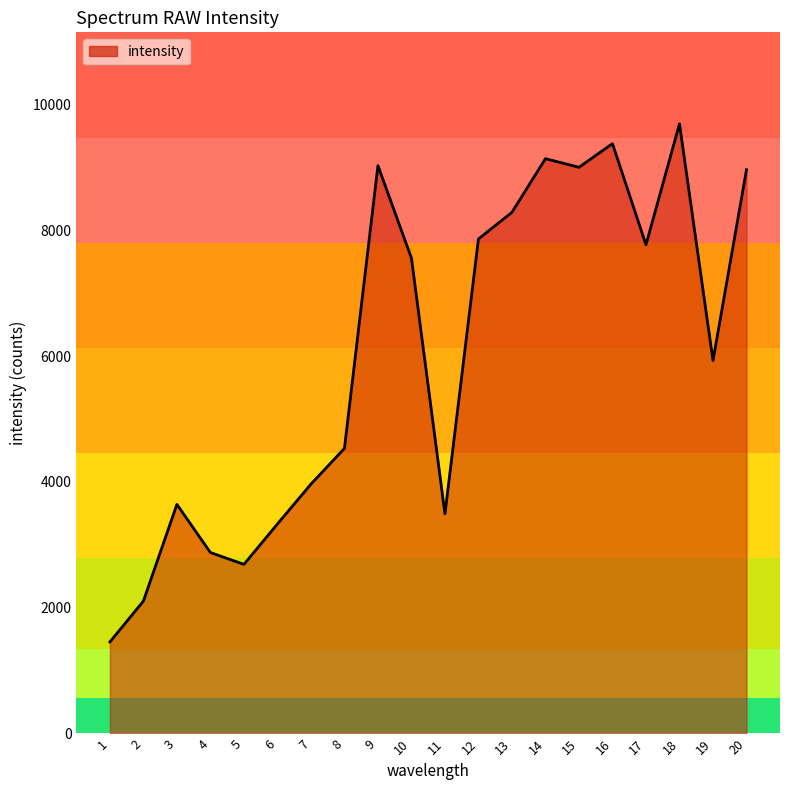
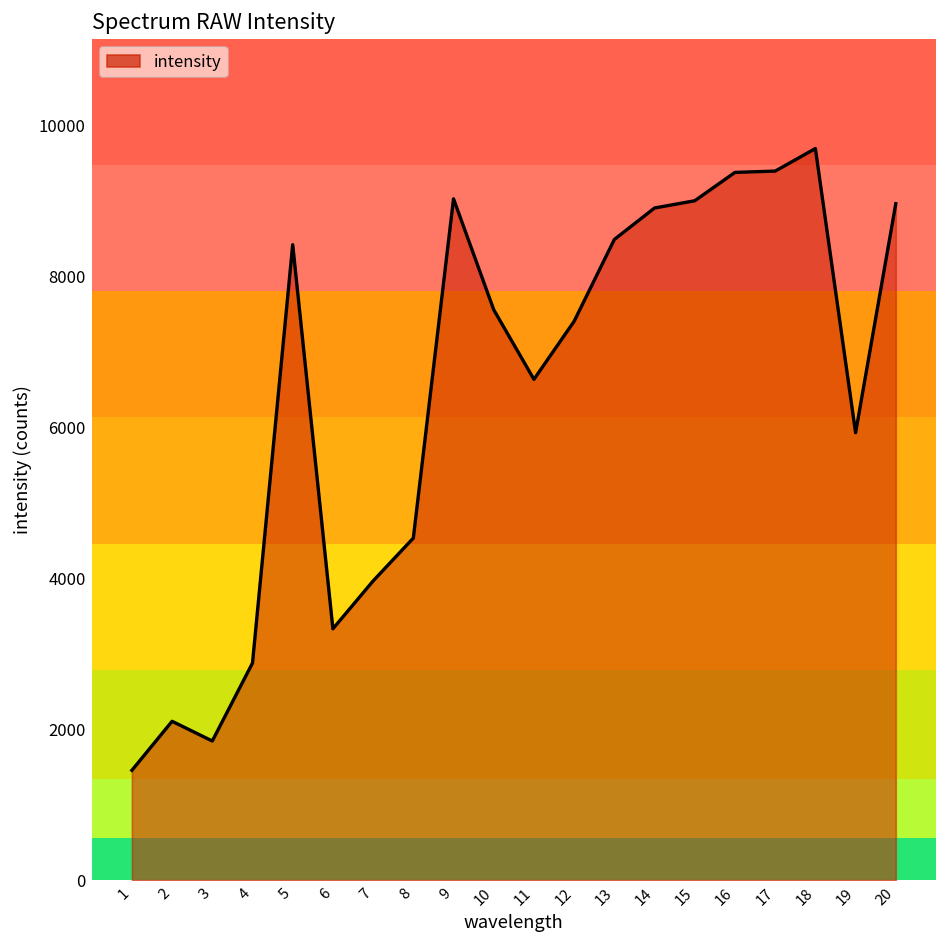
  {
    "1": 1500,
    "2": 2100,
-   "3": 3600,
+   "3": 1800,
    "4": 2900,
-   "5": 2700,
+   "5": 8400,
    "6": 3300,
    "7": 4000,
    "8": 4500,
    "9": 9000,
    "10": 7600,
-   "11": 3500,
-   "12": 7900,
-   "13": 8300,
-   "14": 9100,
+   "11": 6600,
+   "12": 7400,
+   "13": 8500,
+   "14": 8900,
    "15": 9000,
    "16": 9400,
-   "17": 7800,
+   "17": 9400,
    "18": 9700,
    "19": 5900,
    "20": 9000
  }
